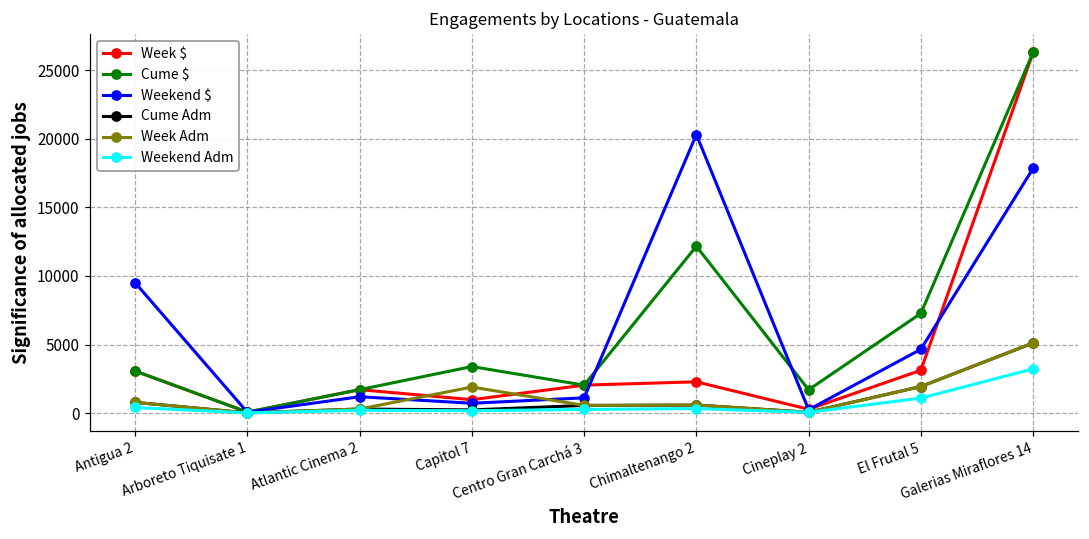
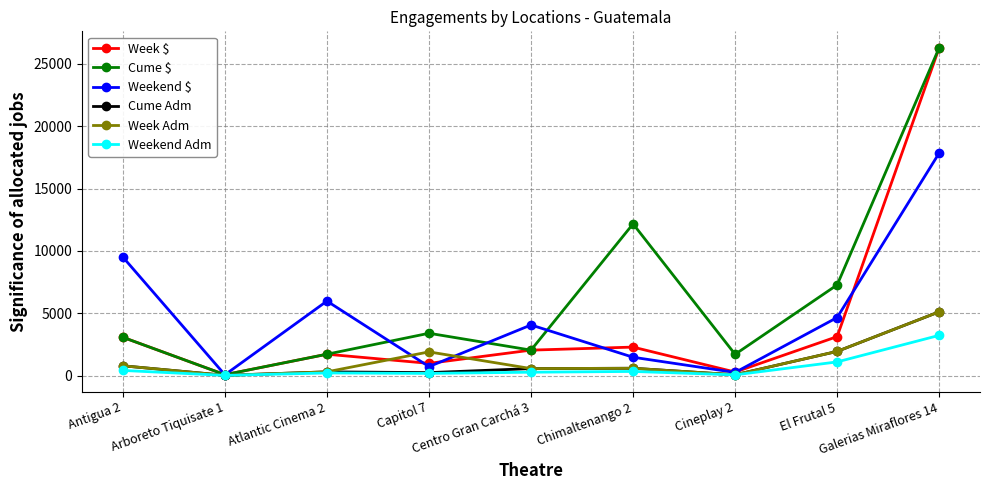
  {
    "Week $": {
      "Capitol 7": 1000,
      "Chimaltenango 2": 2300,
      "El Frutal 5": 3100
    },
    "Cume $": {
      "Capitol 7": 3400,
      "Chimaltenango 2": 12200,
      "Cineplay 2": 1700,
      "El Frutal 5": 7300
    },
    "Weekend $": {
      "Antigua 2": 9500,
-     "Atlantic Cinema 2": 1200,
+     "Atlantic Cinema 2": 6000,
      "Capitol 7": 700,
-     "Centro Gran Carchá 3": 1100,
-     "Chimaltenango 2": 20300,
+     "Centro Gran Carchá 3": 4100,
+     "Chimaltenango 2": 1500,
      "El Frutal 5": 4700,
      "Galerias Miraflores 14": 17900
    },
    "Week Adm": {
      "Capitol 7": 1900
    },
    "Weekend Adm": {
      "Antigua 2": 400,
      "Centro Gran Carchá 3": 300,
      "Chimaltenango 2": 300,
      "El Frutal 5": 1100,
      "Galerias Miraflores 14": 3200
    }
  }
